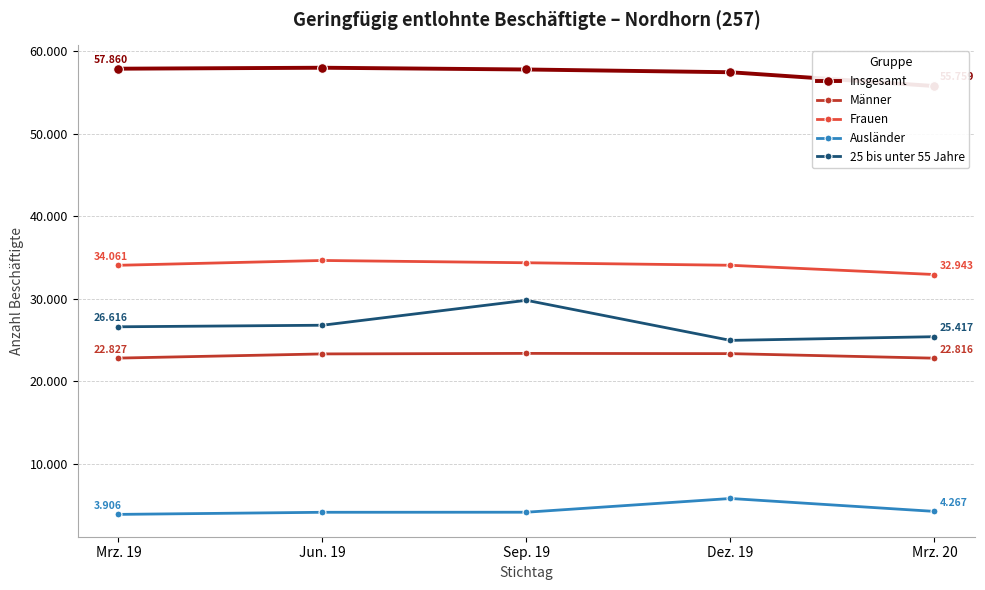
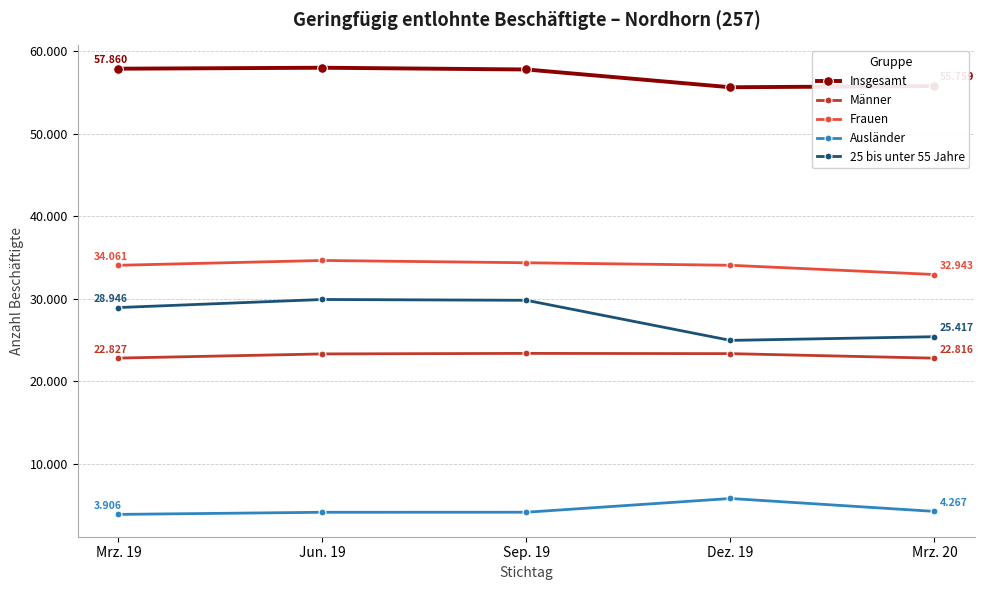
  {
    "Insgesamt": {
      "Jun. 19": 58,
      "Sep. 19": 58,
-     "Dez. 19": 57
+     "Dez. 19": 56
    },
    "Ausländer": {
      "Jun. 19": 4,
      "Sep. 19": 4,
      "Dez. 19": 6
    },
    "25 bis unter 55 Jahre": {
-     "Mrz. 19": 26.616,
-     "Jun. 19": 27
+     "Mrz. 19": 28.946,
+     "Jun. 19": 30
    }
  }
